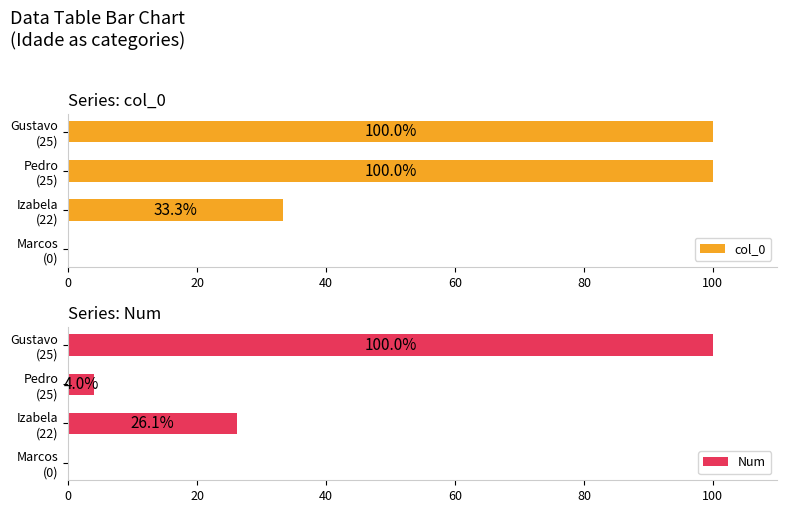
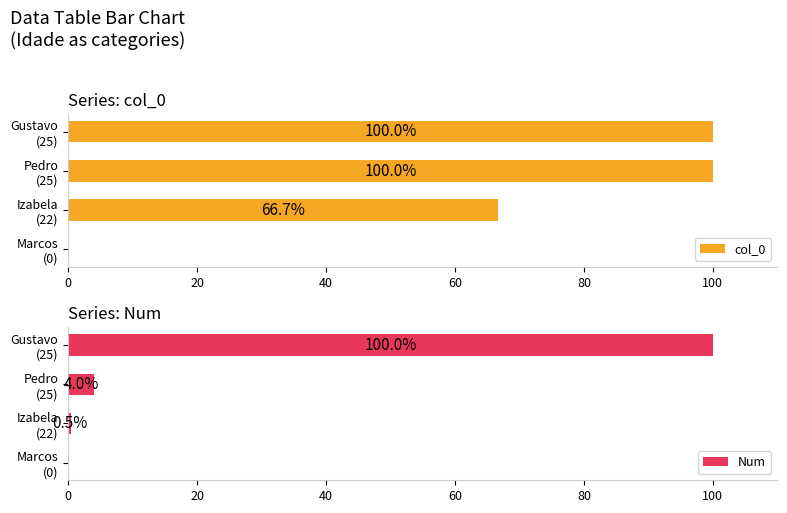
  {
    "Series: col_0": {
      "Gustavo (25)": "100.0%",
      "Pedro (25)": "100.0%",
-     "Izabela (22)": "33.3%"
+     "Izabela (22)": "66.7%"
    },
    "Series: Num": {
      "Gustavo (25)": "100.0%",
      "Pedro (25)": "4.0%",
-     "Izabela (22)": "26.1%"
+     "Izabela (22)": "0.5%"
    }
  }
